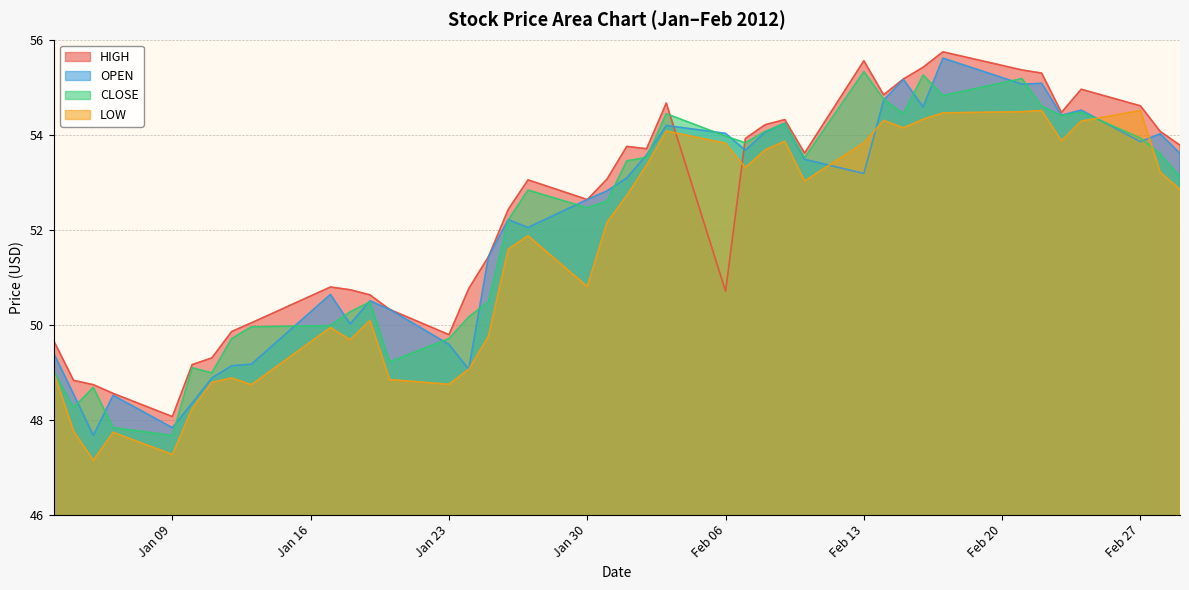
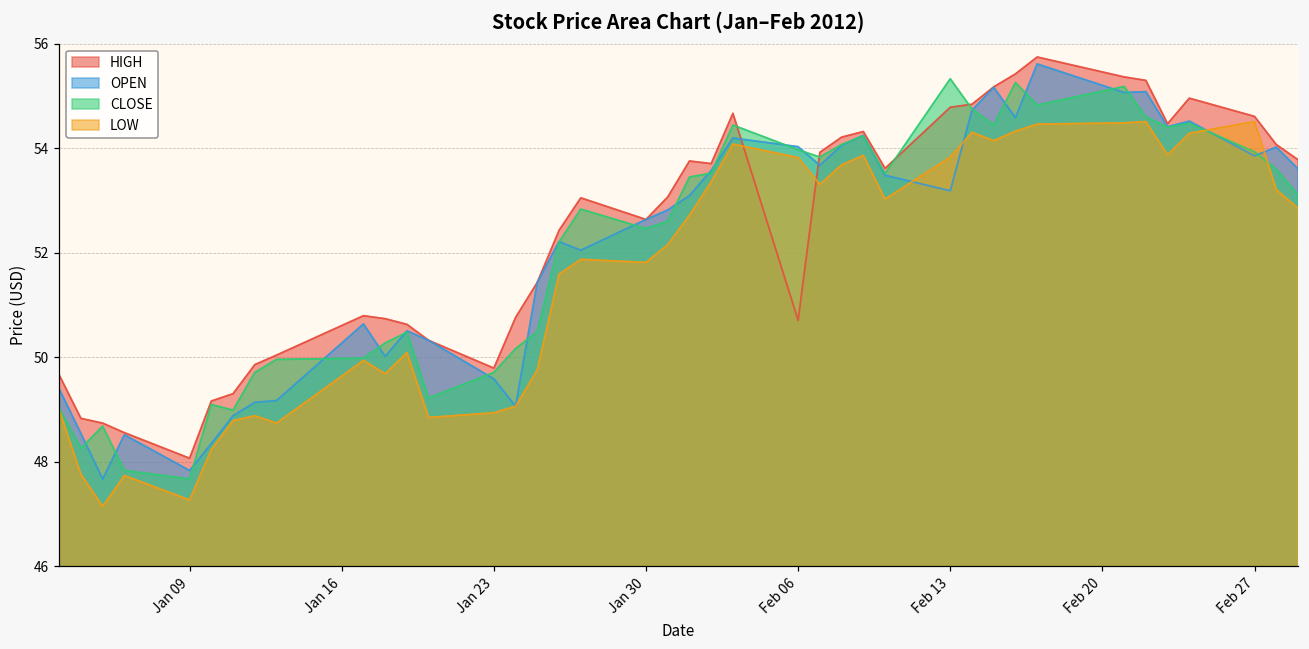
  {
    "HIGH": {
      "Jan 09": 48.1,
      "Jan 23": 49.8,
      "Feb 06": 50.7,
-     "Feb 13": 55.6,
+     "Feb 13": 54.8,
      "Feb 27": 54.6
    },
    "OPEN": {
      "Jan 09": 47.8,
      "Jan 23": 49.6,
      "Feb 06": 54.0,
      "Feb 13": 53.2,
      "Feb 27": 53.9
    },
    "CLOSE": {
      "Jan 09": 47.7,
      "Jan 23": 49.7,
      "Jan 30": 52.5,
      "Feb 06": 54.0,
      "Feb 13": 55.3,
      "Feb 27": 53.9
    },
    "LOW": {
      "Jan 09": 47.3,
-     "Jan 23": 48.7,
-     "Jan 30": 50.8,
+     "Jan 23": 48.9,
+     "Jan 30": 51.8,
      "Feb 06": 53.8,
      "Feb 13": 53.8,
      "Feb 27": 54.5
    }
  }
